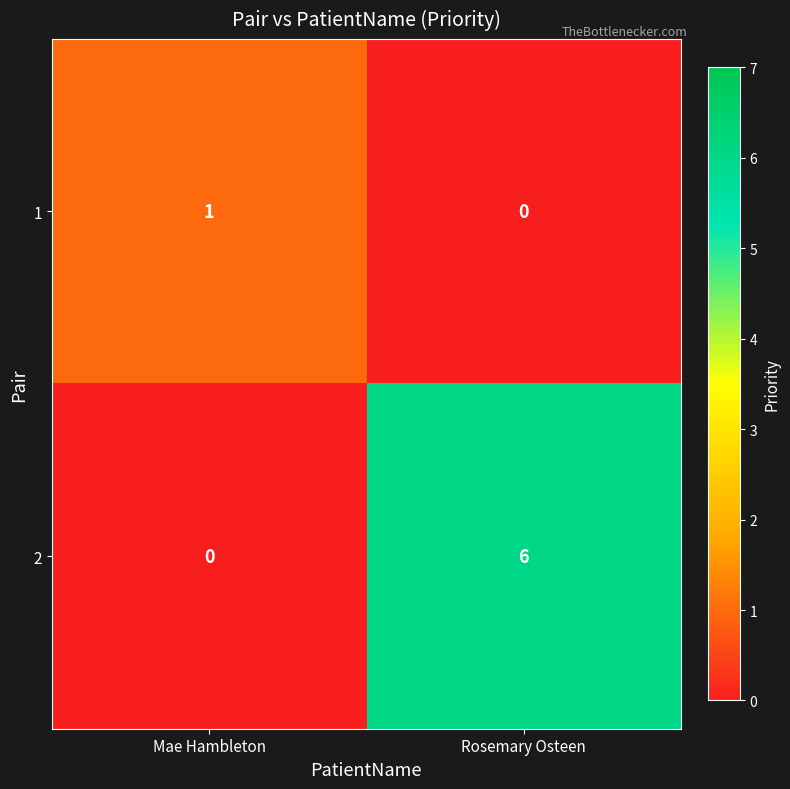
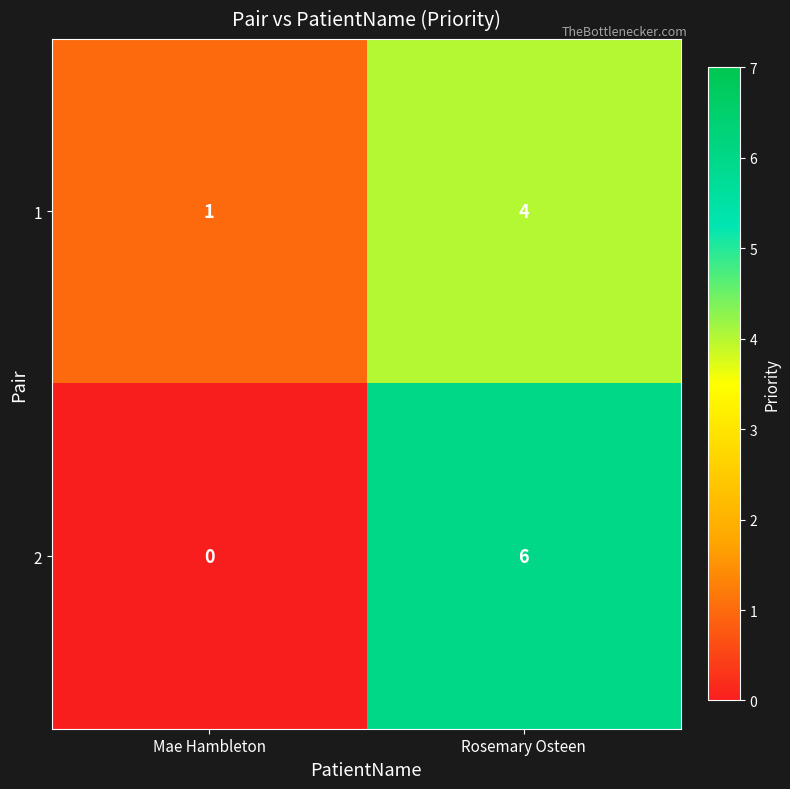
  {
    "1": {
      "Mae Hambleton": 1,
-     "Rosemary Osteen": 0
+     "Rosemary Osteen": 4
    },
    "2": {
      "Mae Hambleton": 0,
      "Rosemary Osteen": 6
    }
  }
